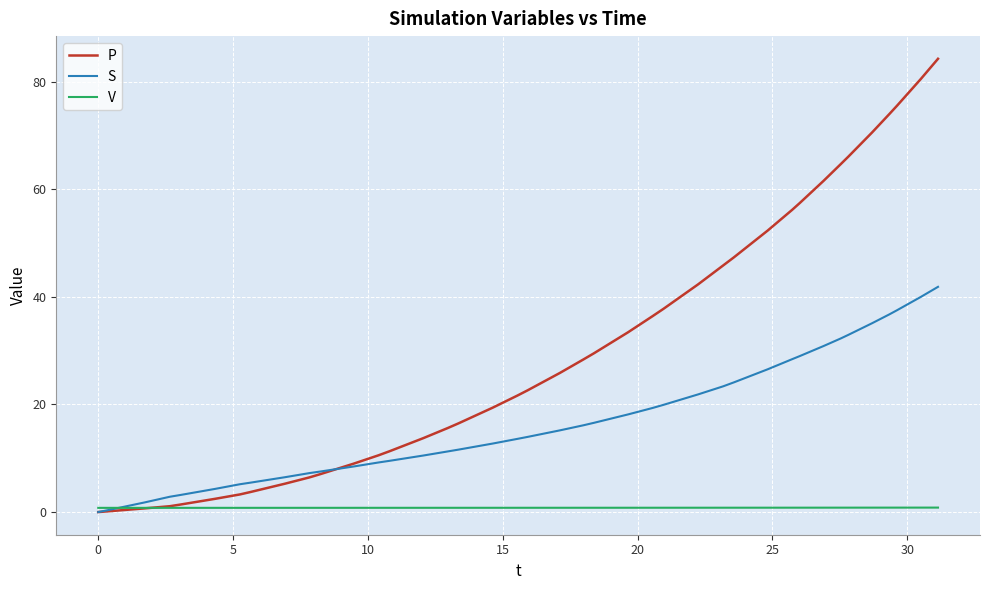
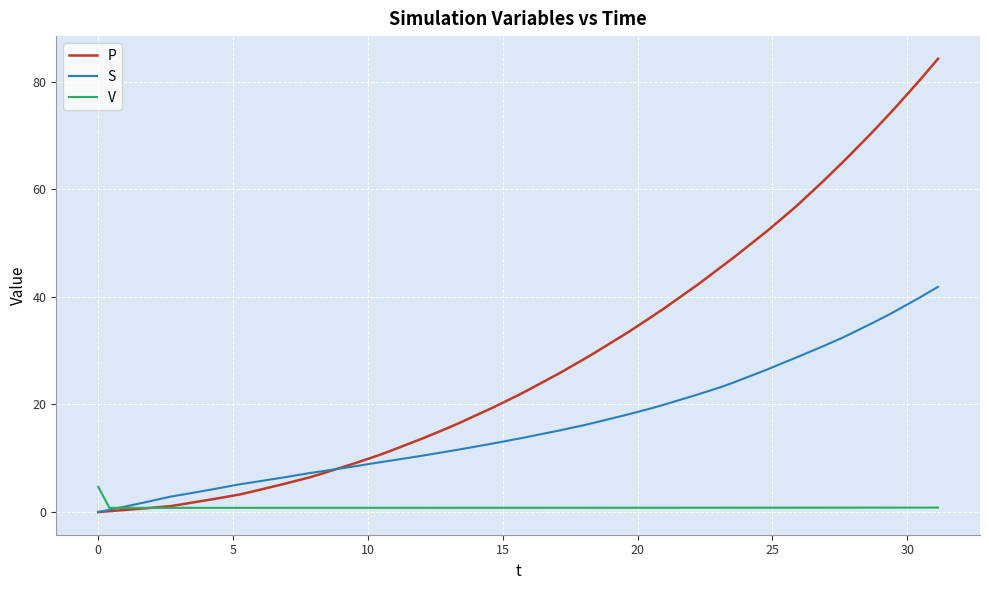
  {
    "V": {
-     "0": 1
+     "0": 5
    }
  }
